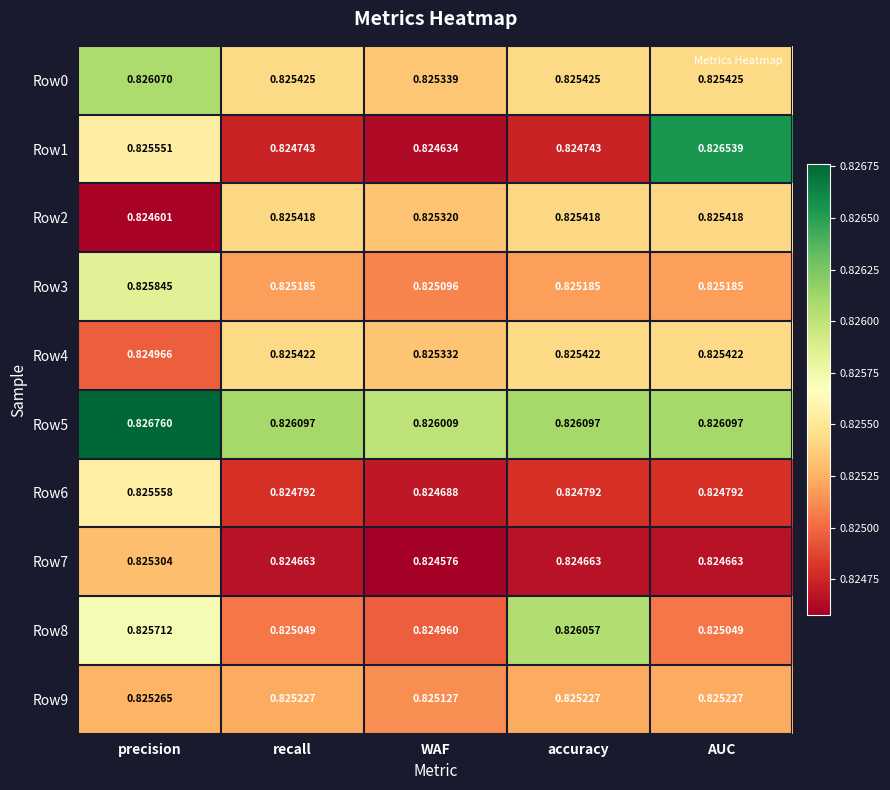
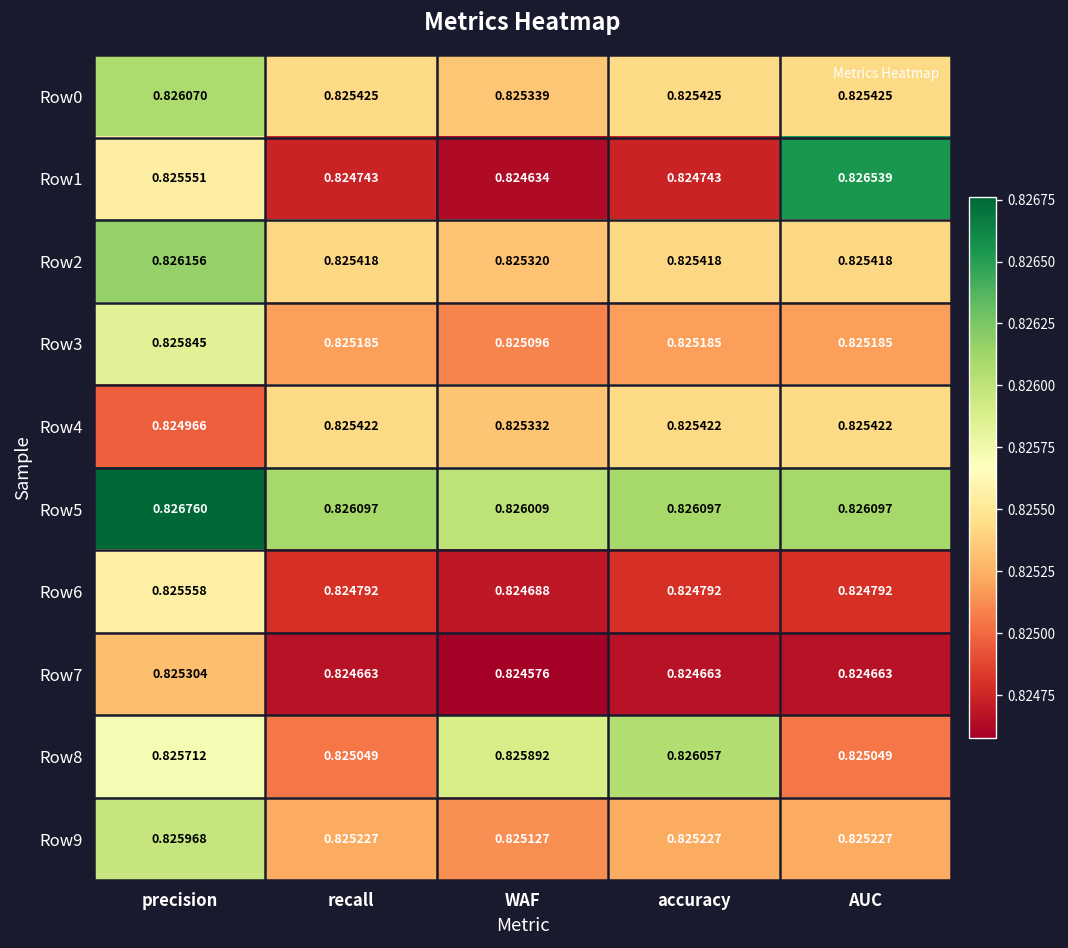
  {
    "Row0": {
      "precision": 0.826070,
      "recall": 0.825425,
      "WAF": 0.825339,
      "accuracy": 0.825425,
      "AUC": 0.825425
    },
    "Row1": {
      "precision": 0.825551,
      "recall": 0.824743,
      "WAF": 0.824634,
      "accuracy": 0.824743,
      "AUC": 0.826539
    },
    "Row2": {
-     "precision": 0.824601,
+     "precision": 0.826156,
      "recall": 0.825418,
      "WAF": 0.825320,
      "accuracy": 0.825418,
      "AUC": 0.825418
    },
    "Row3": {
      "precision": 0.825845,
      "recall": 0.825185,
      "WAF": 0.825096,
      "accuracy": 0.825185,
      "AUC": 0.825185
    },
    "Row4": {
      "precision": 0.824966,
      "recall": 0.825422,
      "WAF": 0.825332,
      "accuracy": 0.825422,
      "AUC": 0.825422
    },
    "Row5": {
      "precision": 0.826760,
      "recall": 0.826097,
      "WAF": 0.826009,
      "accuracy": 0.826097,
      "AUC": 0.826097
    },
    "Row6": {
      "precision": 0.825558,
      "recall": 0.824792,
      "WAF": 0.824688,
      "accuracy": 0.824792,
      "AUC": 0.824792
    },
    "Row7": {
      "precision": 0.825304,
      "recall": 0.824663,
      "WAF": 0.824576,
      "accuracy": 0.824663,
      "AUC": 0.824663
    },
    "Row8": {
      "precision": 0.825712,
      "recall": 0.825049,
-     "WAF": 0.824960,
+     "WAF": 0.825892,
      "accuracy": 0.826057,
      "AUC": 0.825049
    },
    "Row9": {
-     "precision": 0.825265,
+     "precision": 0.825968,
      "recall": 0.825227,
      "WAF": 0.825127,
      "accuracy": 0.825227,
      "AUC": 0.825227
    }
  }
